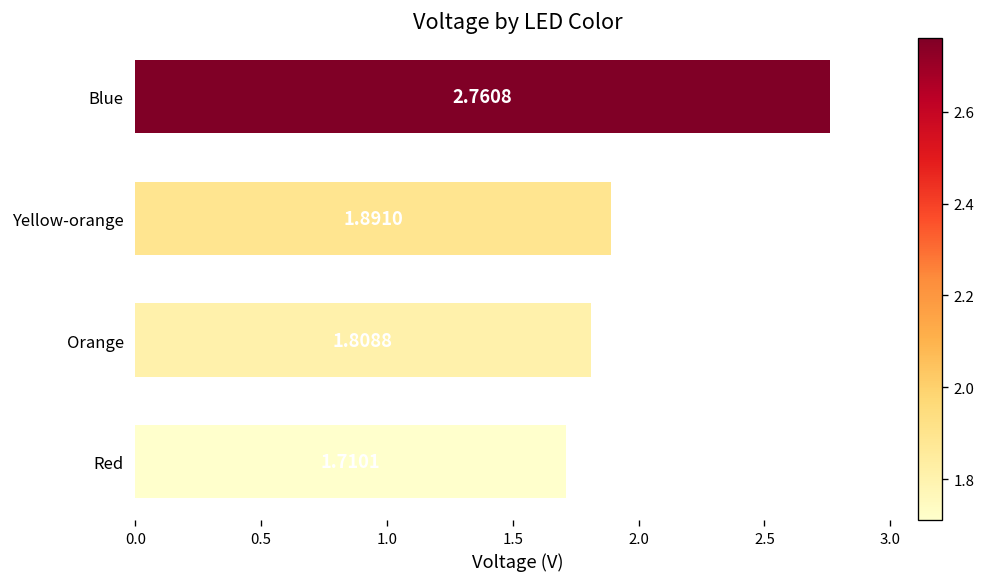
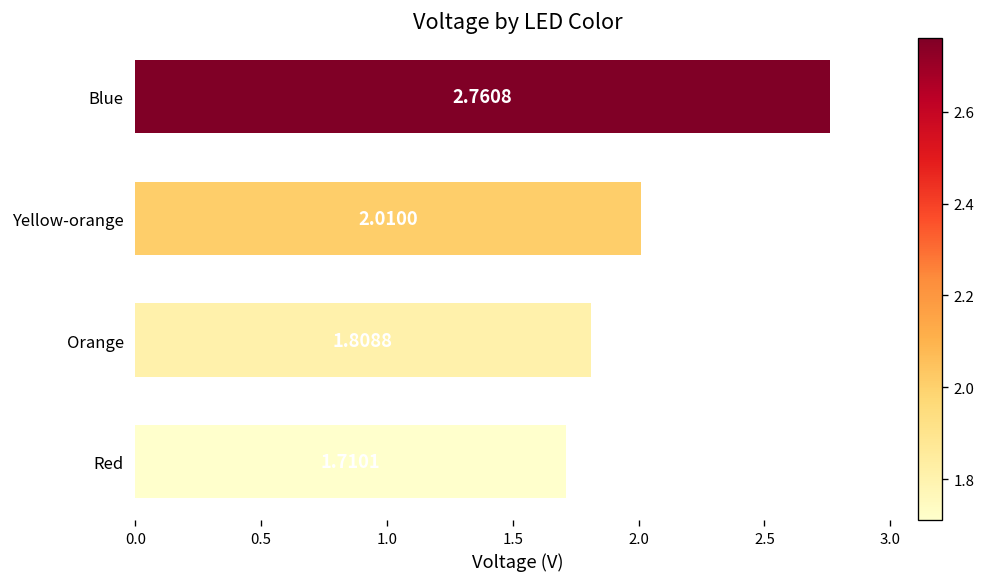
  {
    "Blue": 2.7608,
-   "Yellow-orange": 1.8910,
+   "Yellow-orange": 2.0100,
    "Orange": 1.8088,
    "Red": 1.7101
  }
